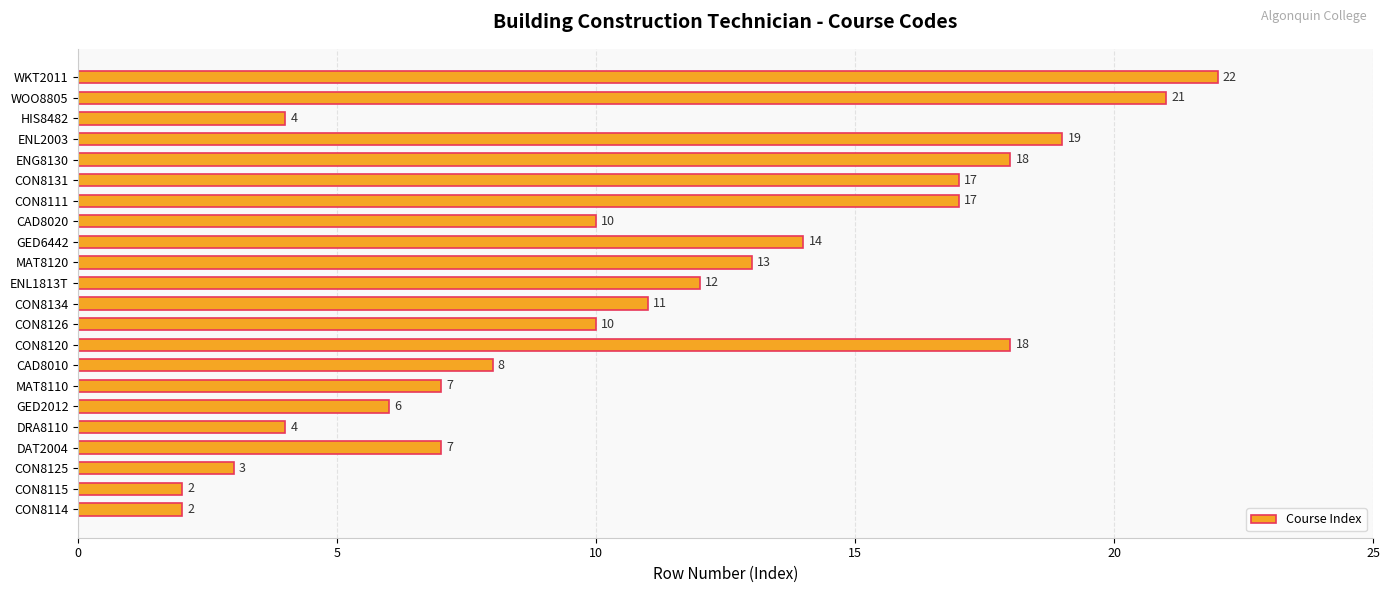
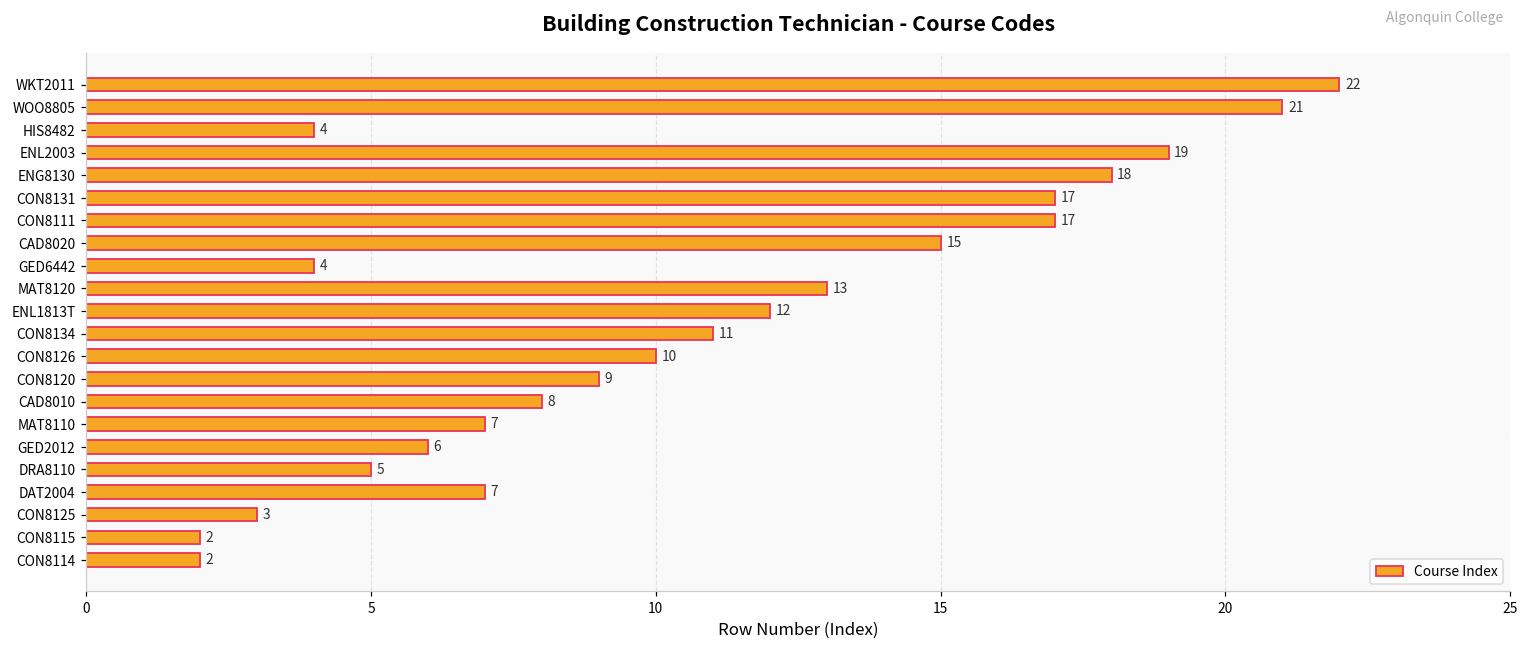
  {
    "WKT2011": 22,
    "WOO8805": 21,
    "HIS8482": 4,
    "ENL2003": 19,
    "ENG8130": 18,
    "CON8131": 17,
    "CON8111": 17,
-   "CAD8020": 10,
-   "GED6442": 14,
+   "CAD8020": 15,
+   "GED6442": 4,
    "MAT8120": 13,
    "ENL1813T": 12,
    "CON8134": 11,
    "CON8126": 10,
-   "CON8120": 18,
+   "CON8120": 9,
    "CAD8010": 8,
    "MAT8110": 7,
    "GED2012": 6,
-   "DRA8110": 4,
+   "DRA8110": 5,
    "DAT2004": 7,
    "CON8125": 3,
    "CON8115": 2,
    "CON8114": 2
  }
